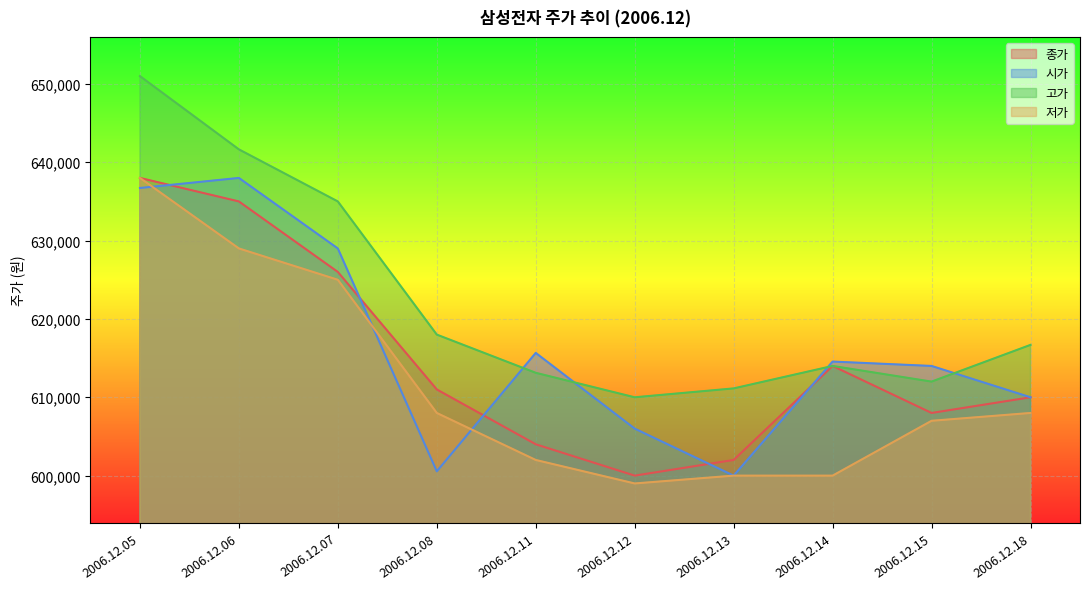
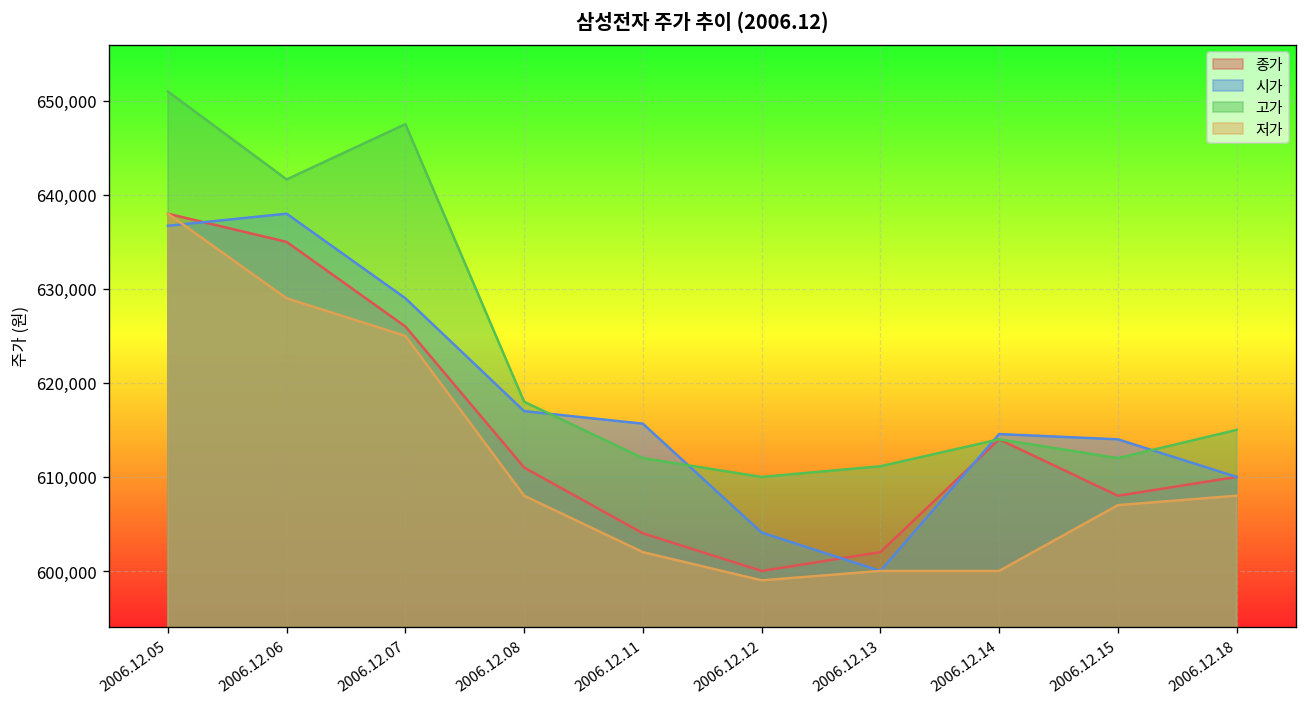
  {
    "시가": {
      "2006.12.05": "637,000",
      "2006.12.06": "638,000",
      "2006.12.07": "629,000",
-     "2006.12.08": "601,000",
+     "2006.12.08": "617,000",
      "2006.12.11": "616,000",
-     "2006.12.12": "606,000",
+     "2006.12.12": "604,000",
      "2006.12.14": "615,000",
      "2006.12.15": "614,000"
    },
    "고가": {
      "2006.12.05": "651,000",
      "2006.12.06": "642,000",
-     "2006.12.07": "635,000",
+     "2006.12.07": "648,000",
      "2006.12.08": "618,000",
-     "2006.12.11": "613,000",
+     "2006.12.11": "612,000",
      "2006.12.12": "610,000",
      "2006.12.13": "611,000",
      "2006.12.15": "612,000",
-     "2006.12.18": "617,000"
+     "2006.12.18": "615,000"
    }
  }
